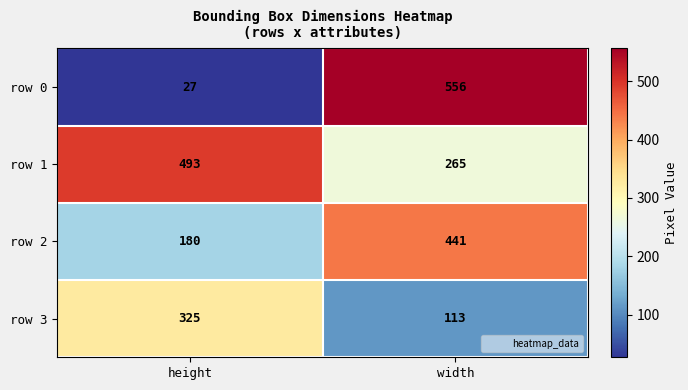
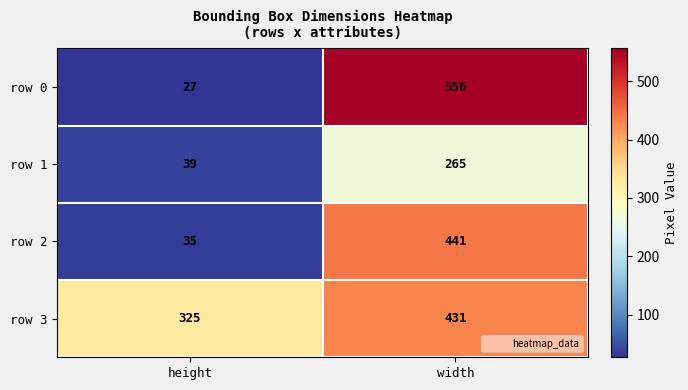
  {
    "row 0": {
      "height": 27,
      "width": 556
    },
    "row 1": {
-     "height": 493,
+     "height": 39,
      "width": 265
    },
    "row 2": {
-     "height": 180,
+     "height": 35,
      "width": 441
    },
    "row 3": {
      "height": 325,
-     "width": 113
+     "width": 431
    }
  }
